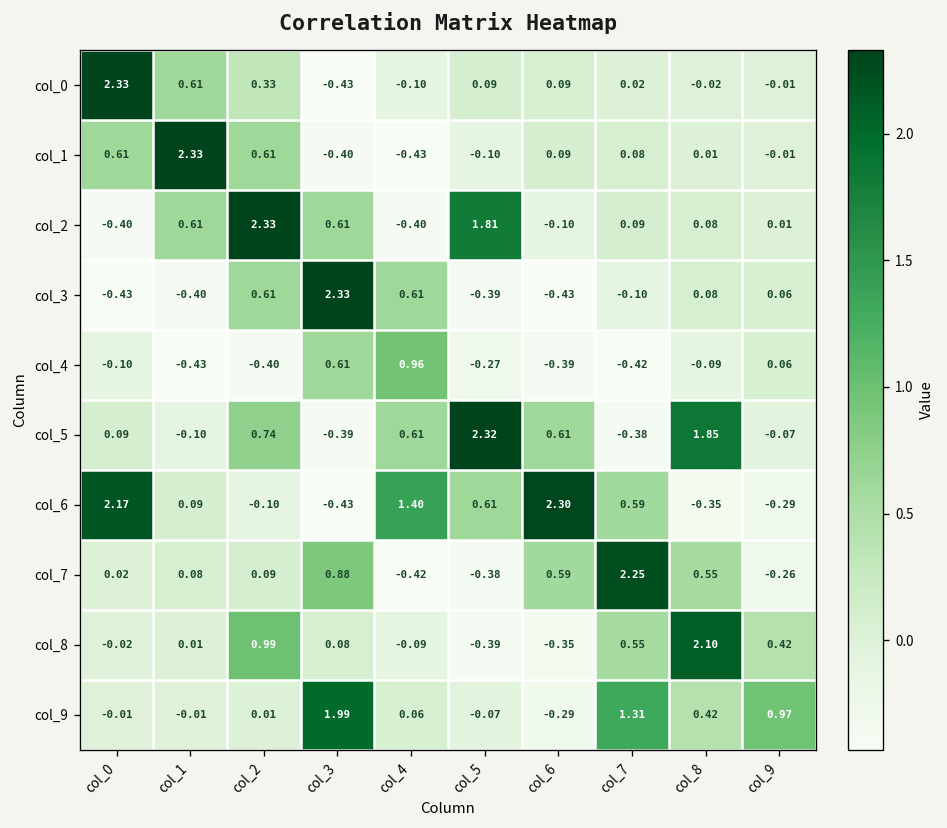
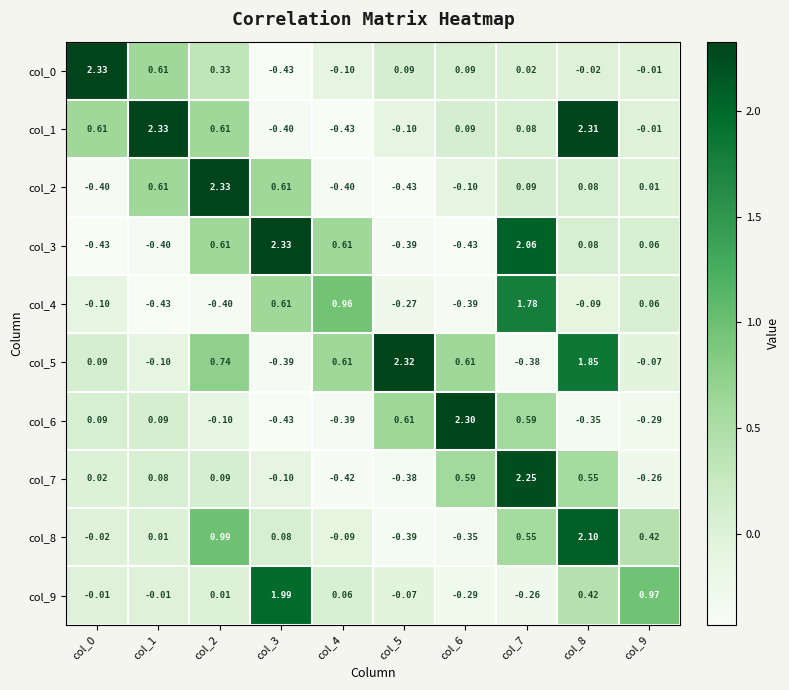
  {
    "col_0": {
      "col_0": 2.33,
      "col_1": 0.61,
      "col_2": 0.33,
      "col_3": -0.43,
      "col_4": -0.10,
      "col_5": 0.09,
      "col_6": 0.09,
      "col_7": 0.02,
      "col_8": -0.02,
      "col_9": -0.01
    },
    "col_1": {
      "col_0": 0.61,
      "col_1": 2.33,
      "col_2": 0.61,
      "col_3": -0.40,
      "col_4": -0.43,
      "col_5": -0.10,
      "col_6": 0.09,
      "col_7": 0.08,
-     "col_8": 0.01,
+     "col_8": 2.31,
      "col_9": -0.01
    },
    "col_2": {
      "col_0": -0.40,
      "col_1": 0.61,
      "col_2": 2.33,
      "col_3": 0.61,
      "col_4": -0.40,
-     "col_5": 1.81,
+     "col_5": -0.43,
      "col_6": -0.10,
      "col_7": 0.09,
      "col_8": 0.08,
      "col_9": 0.01
    },
    "col_3": {
      "col_0": -0.43,
      "col_1": -0.40,
      "col_2": 0.61,
      "col_3": 2.33,
      "col_4": 0.61,
      "col_5": -0.39,
      "col_6": -0.43,
-     "col_7": -0.10,
+     "col_7": 2.06,
      "col_8": 0.08,
      "col_9": 0.06
    },
    "col_4": {
      "col_0": -0.10,
      "col_1": -0.43,
      "col_2": -0.40,
      "col_3": 0.61,
      "col_4": 0.96,
      "col_5": -0.27,
      "col_6": -0.39,
-     "col_7": -0.42,
+     "col_7": 1.78,
      "col_8": -0.09,
      "col_9": 0.06
    },
    "col_5": {
      "col_0": 0.09,
      "col_1": -0.10,
      "col_2": 0.74,
      "col_3": -0.39,
      "col_4": 0.61,
      "col_5": 2.32,
      "col_6": 0.61,
      "col_7": -0.38,
      "col_8": 1.85,
      "col_9": -0.07
    },
    "col_6": {
-     "col_0": 2.17,
+     "col_0": 0.09,
      "col_1": 0.09,
      "col_2": -0.10,
      "col_3": -0.43,
-     "col_4": 1.40,
+     "col_4": -0.39,
      "col_5": 0.61,
      "col_6": 2.30,
      "col_7": 0.59,
      "col_8": -0.35,
      "col_9": -0.29
    },
    "col_7": {
      "col_0": 0.02,
      "col_1": 0.08,
      "col_2": 0.09,
-     "col_3": 0.88,
+     "col_3": -0.10,
      "col_4": -0.42,
      "col_5": -0.38,
      "col_6": 0.59,
      "col_7": 2.25,
      "col_8": 0.55,
      "col_9": -0.26
    },
    "col_8": {
      "col_0": -0.02,
      "col_1": 0.01,
      "col_2": 0.99,
      "col_3": 0.08,
      "col_4": -0.09,
      "col_5": -0.39,
      "col_6": -0.35,
      "col_7": 0.55,
      "col_8": 2.10,
      "col_9": 0.42
    },
    "col_9": {
      "col_0": -0.01,
      "col_1": -0.01,
      "col_2": 0.01,
      "col_3": 1.99,
      "col_4": 0.06,
      "col_5": -0.07,
      "col_6": -0.29,
-     "col_7": 1.31,
+     "col_7": -0.26,
      "col_8": 0.42,
      "col_9": 0.97
    }
  }
